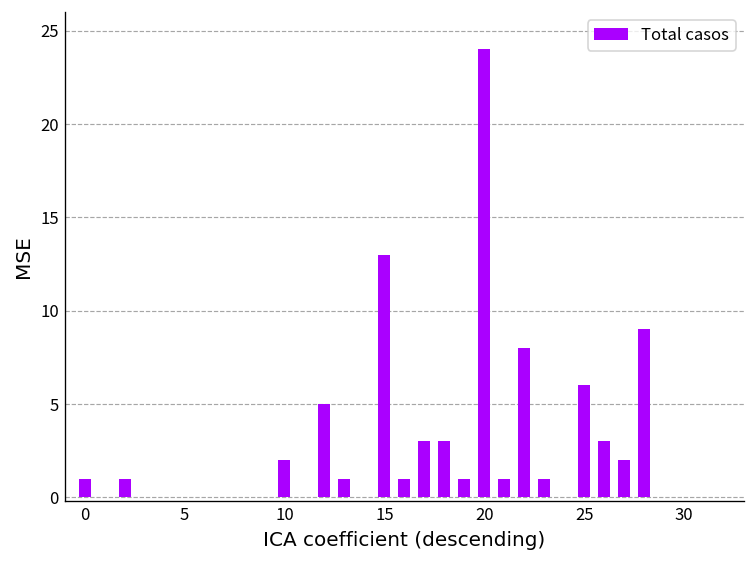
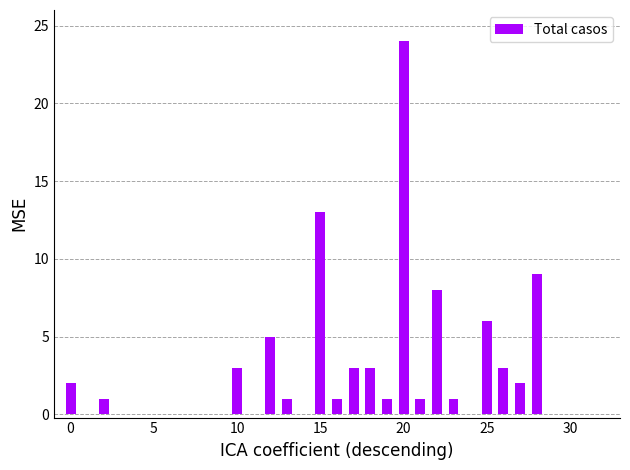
  {
-   "0": 1,
+   "0": 2,
    "5": 0,
-   "10": 2,
+   "10": 3,
    "15": 13,
    "20": 24,
    "25": 6,
    "30": 0
  }
